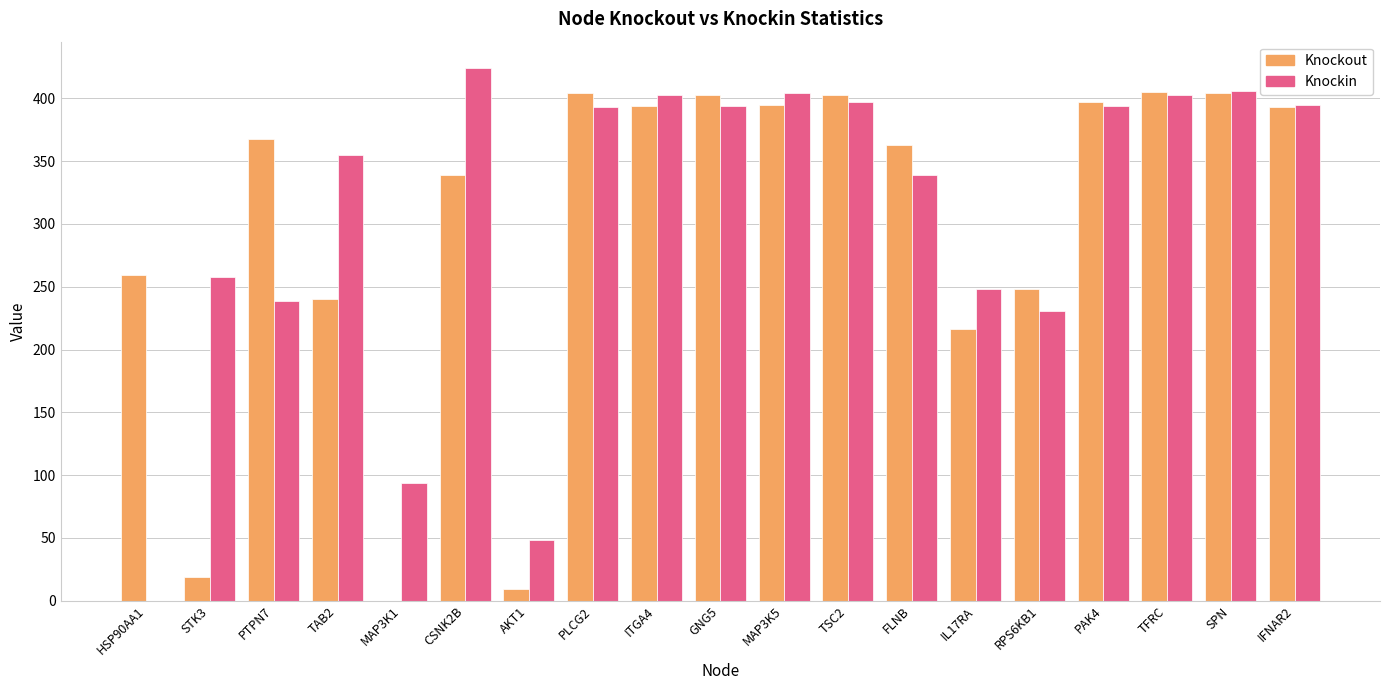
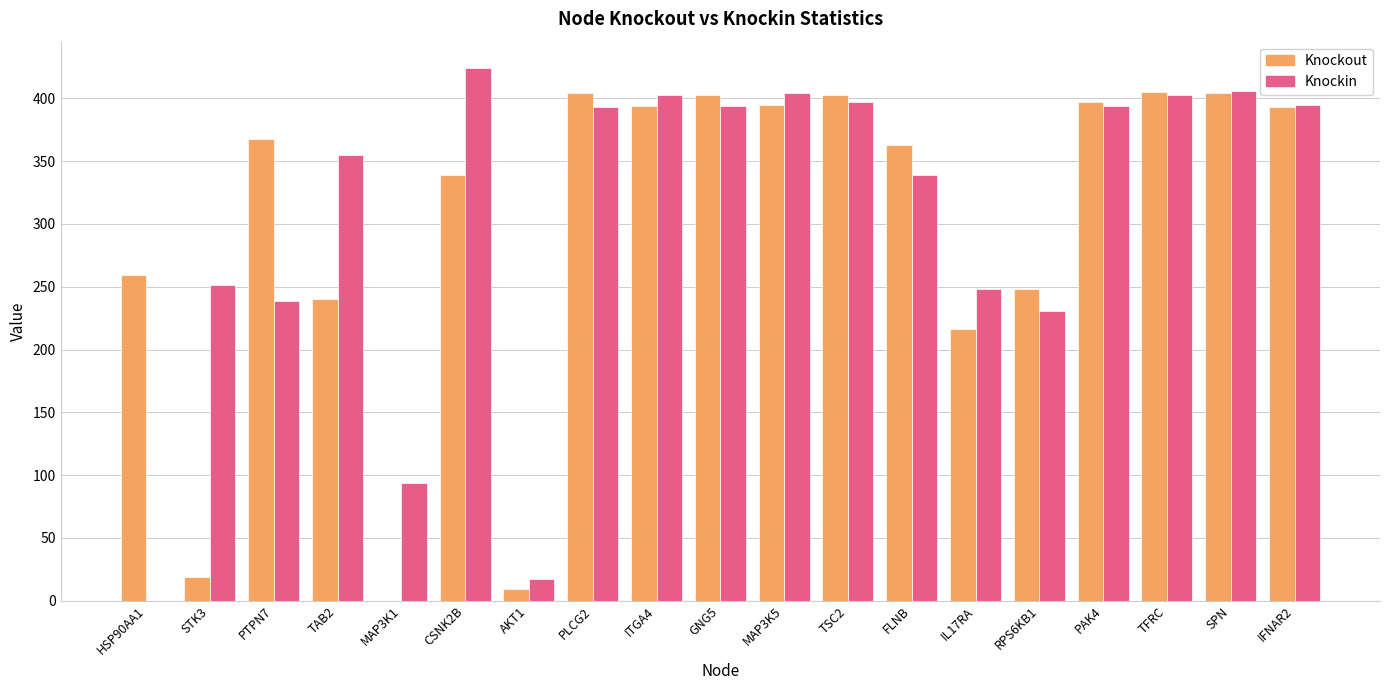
  {
    "Knockout": {
      "HSP90AA1": 259,
      "STK3": 19,
      "PTPN7": 368,
      "TAB2": 240,
      "MAP3K1": 0,
      "CSNK2B": 339,
      "AKT1": 9,
      "PLCG2": 404,
      "ITGA4": 394,
      "GNG5": 403,
      "MAP3K5": 395,
      "TSC2": 403,
      "FLNB": 363,
      "IL17RA": 216,
      "RPS6KB1": 248,
      "PAK4": 397,
      "TFRC": 405,
      "SPN": 404,
      "IFNAR2": 393
    },
    "Knockin": {
      "HSP90AA1": 0,
-     "STK3": 258,
+     "STK3": 251,
      "PTPN7": 239,
      "TAB2": 355,
      "MAP3K1": 94,
      "CSNK2B": 424,
-     "AKT1": 48,
+     "AKT1": 17,
      "PLCG2": 393,
      "ITGA4": 403,
      "GNG5": 394,
      "MAP3K5": 404,
      "TSC2": 397,
      "FLNB": 339,
      "IL17RA": 248,
      "RPS6KB1": 231,
      "PAK4": 394,
      "TFRC": 403,
      "SPN": 406,
      "IFNAR2": 395
    }
  }
